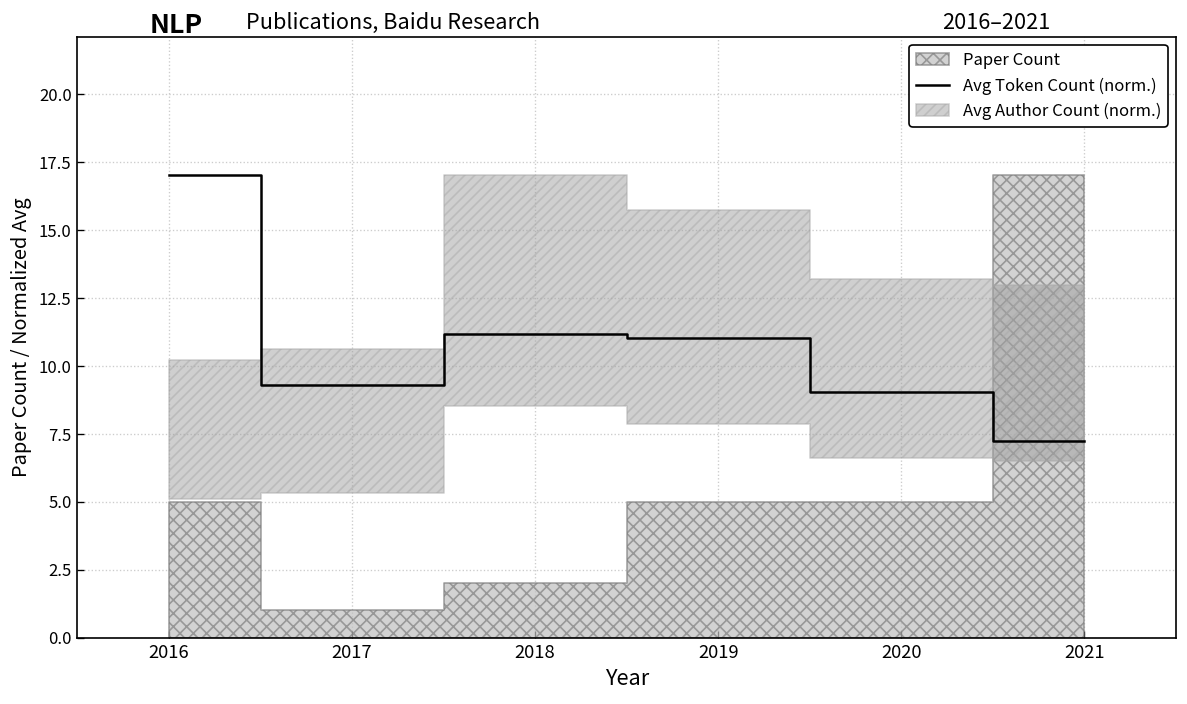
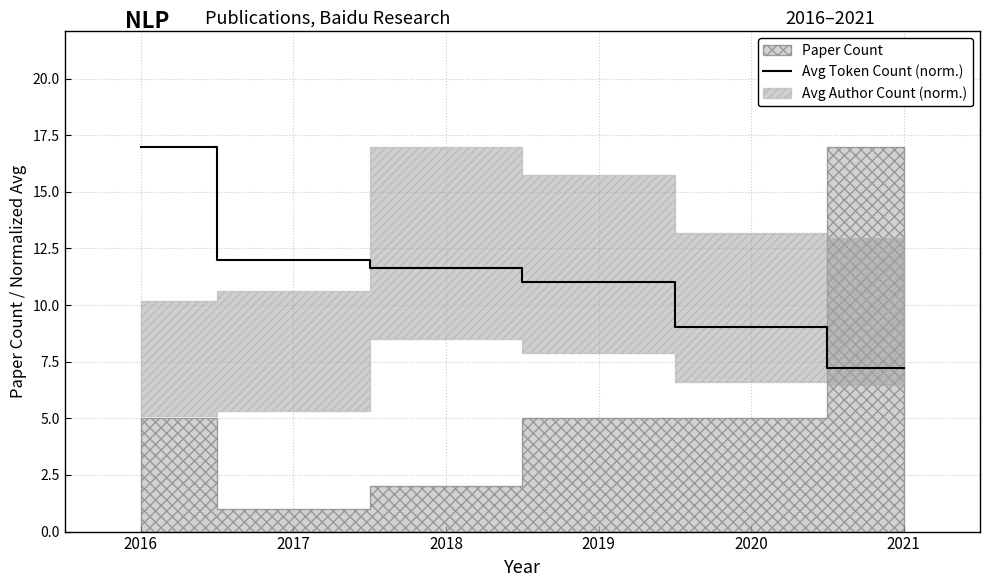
  {
    "Avg Token Count (norm.)": {
      "2016": 17.0,
-     "2017": 9.3,
-     "2018": 11.2,
+     "2017": 12.0,
+     "2018": 11.6,
      "2019": 11.0,
      "2020": 9.0,
      "2021": 7.2
    }
  }
